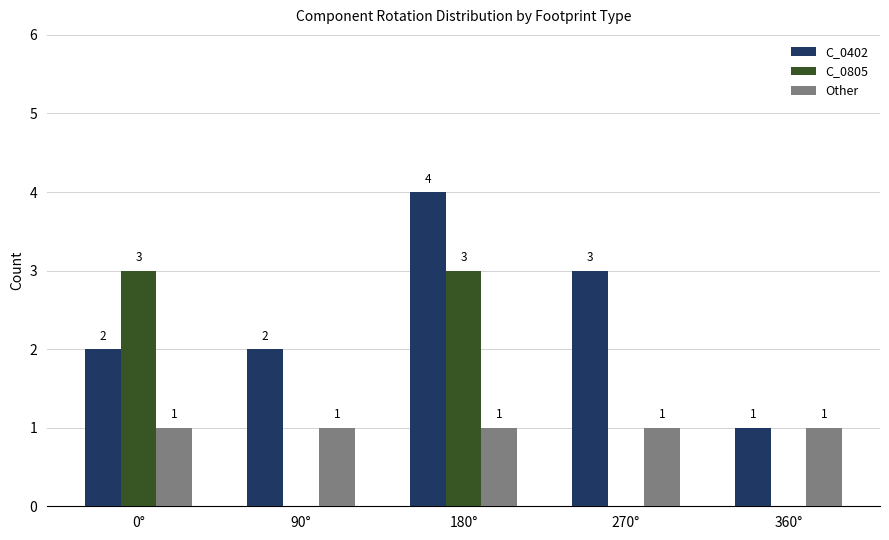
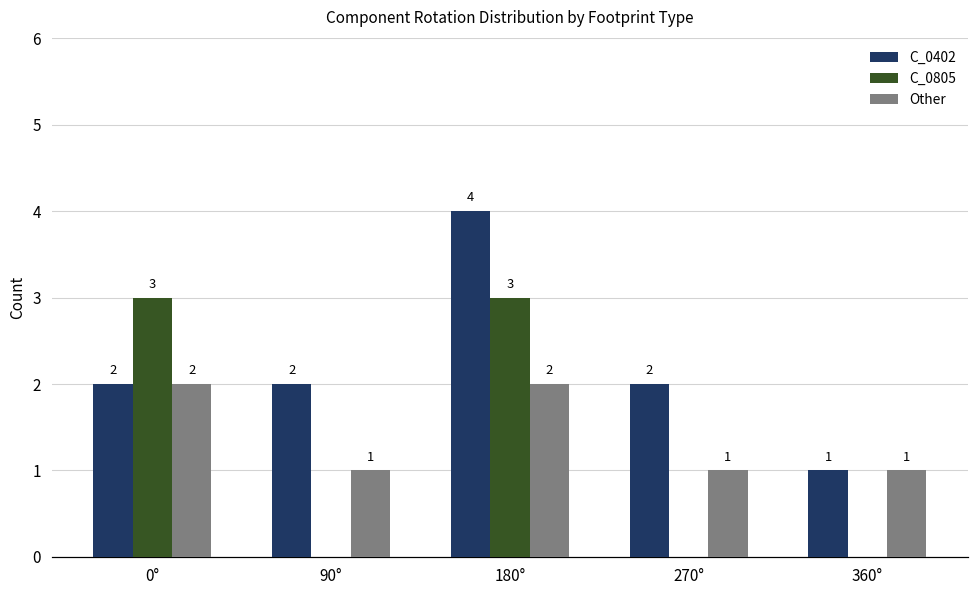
  {
    "C_0402": {
      "0°": 2,
      "90°": 2,
      "180°": 4,
-     "270°": 3,
+     "270°": 2,
      "360°": 1
    },
    "C_0805": {
      "0°": 3,
      "180°": 3
    },
    "Other": {
-     "0°": 1,
+     "0°": 2,
      "90°": 1,
-     "180°": 1,
+     "180°": 2,
      "270°": 1,
      "360°": 1
    }
  }
